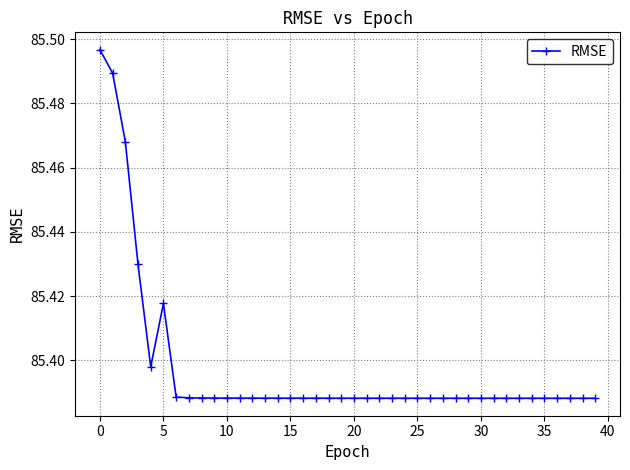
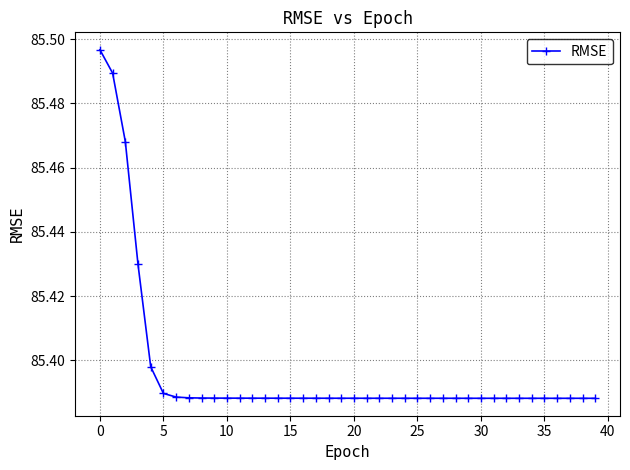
  {
    "0": 85.497,
-   "5": 85.418,
+   "5": 85.390,
    "10": 85.388,
    "15": 85.388,
    "20": 85.388,
    "25": 85.388,
    "30": 85.388,
    "35": 85.388
  }
